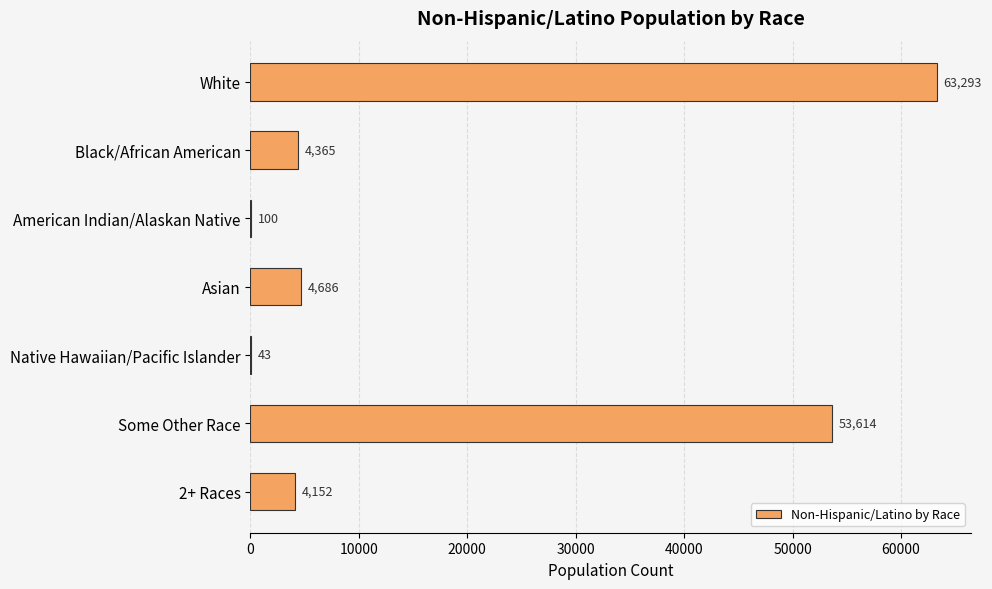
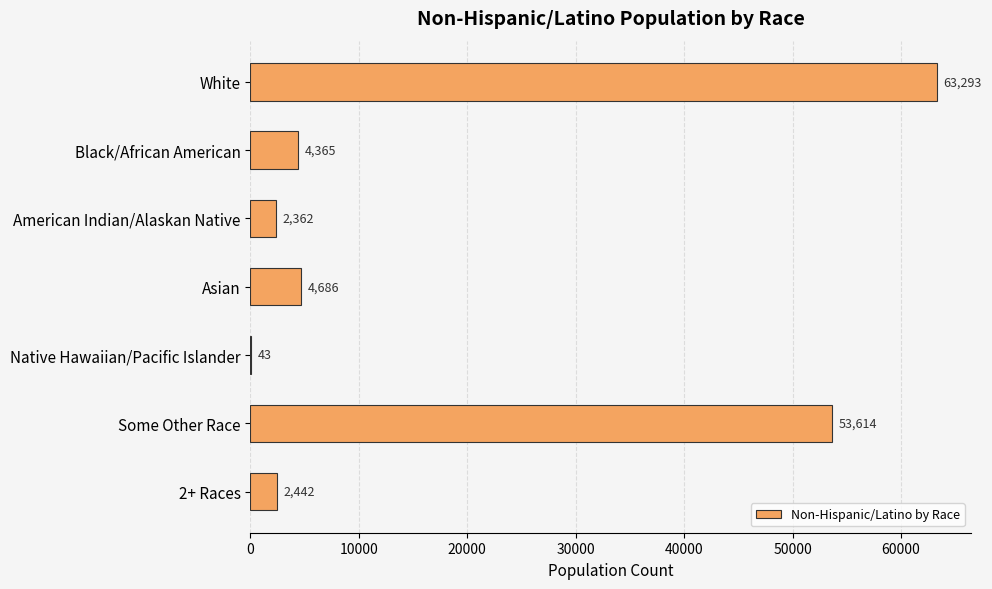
  {
    "White": "63,293",
    "Black/African American": "4,365",
-   "American Indian/Alaskan Native": "100",
+   "American Indian/Alaskan Native": "2,362",
    "Asian": "4,686",
    "Native Hawaiian/Pacific Islander": "43",
    "Some Other Race": "53,614",
-   "2+ Races": "4,152"
+   "2+ Races": "2,442"
  }
